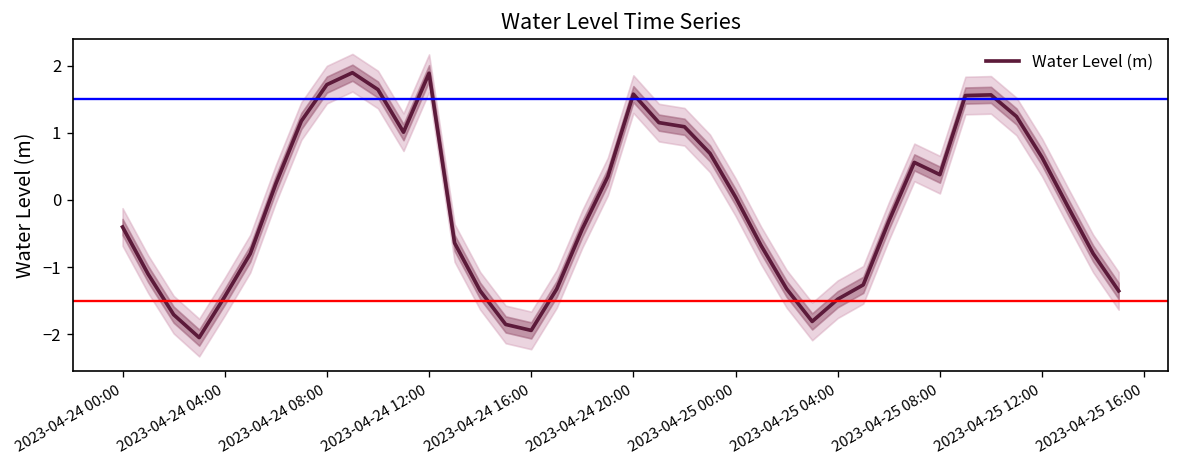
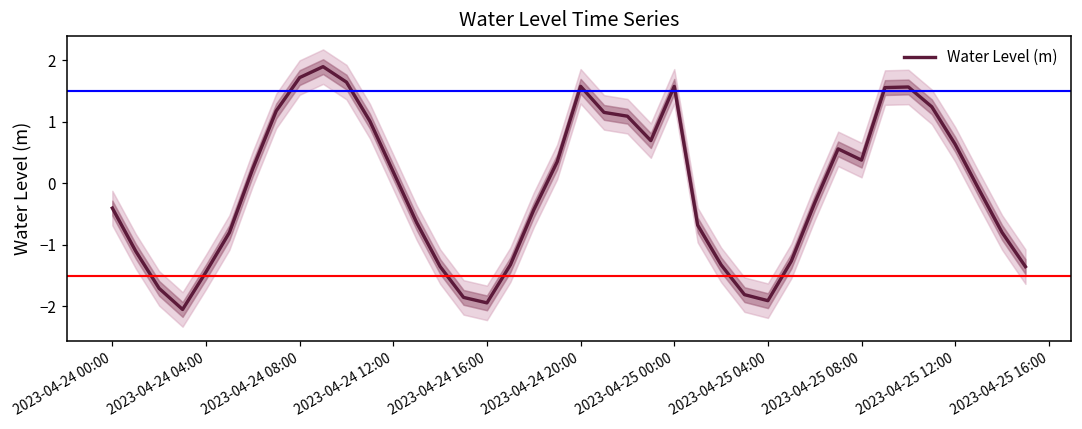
  {
    "Water Level (m)": {
      "2023-04-24 00:00": -0.4,
      "2023-04-24 04:00": -1.4,
      "2023-04-24 08:00": 1.7,
-     "2023-04-24 12:00": 1.9,
+     "2023-04-24 12:00": 0.2,
      "2023-04-24 16:00": -1.9,
      "2023-04-24 20:00": 1.6,
-     "2023-04-25 00:00": 0.0,
-     "2023-04-25 04:00": -1.5,
+     "2023-04-25 00:00": 1.6,
+     "2023-04-25 04:00": -1.9,
      "2023-04-25 08:00": 0.4,
      "2023-04-25 12:00": 0.6
    }
  }
